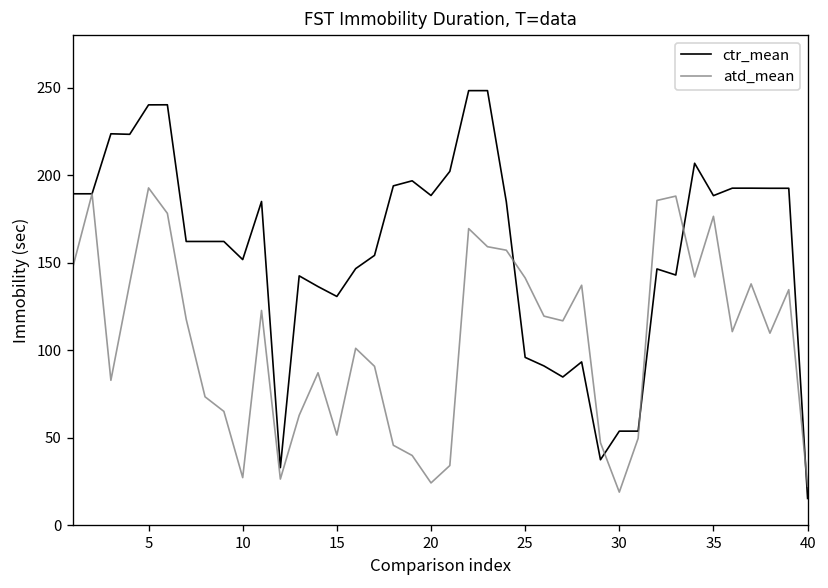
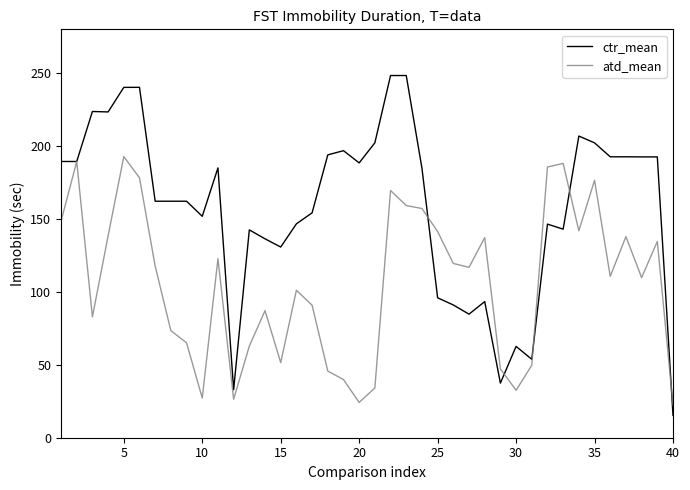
  {
    "ctr_mean": {
      "5": 240,
      "10": 152,
      "15": 131,
      "20": 188,
      "25": 96,
-     "30": 54,
-     "35": 188,
+     "30": 63,
+     "35": 202,
      "40": 15
    },
    "atd_mean": {
      "5": 193,
      "10": 27,
      "15": 52,
      "20": 24,
      "25": 141,
-     "30": 19,
+     "30": 33,
      "35": 177,
      "40": 22
    }
  }
